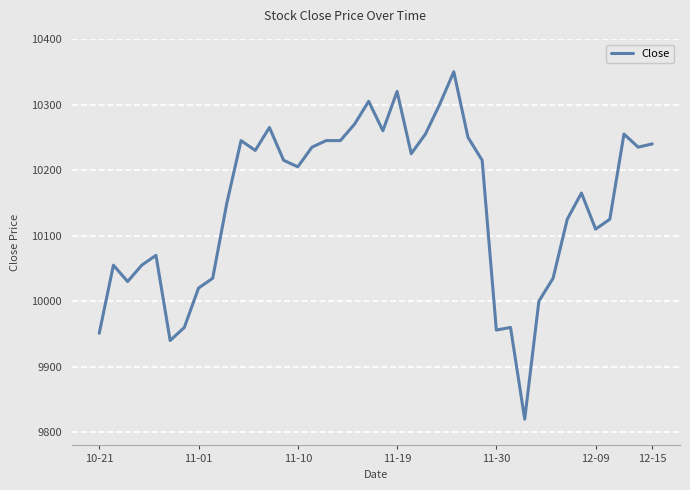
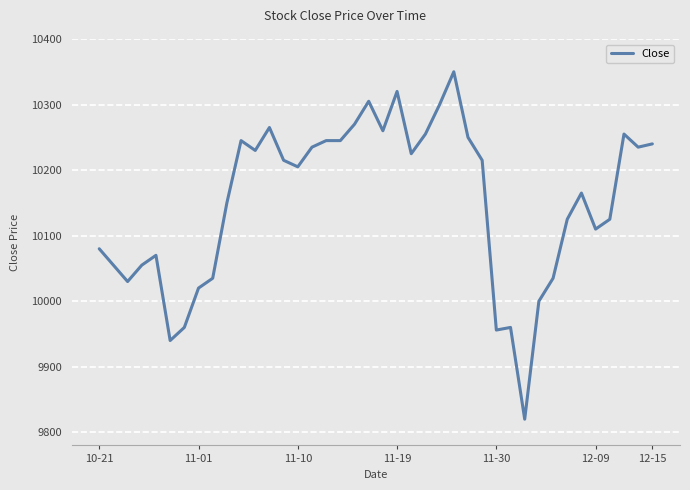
  {
-   "10-21": 9950,
+   "10-21": 10080,
    "11-01": 10020,
    "11-10": 10210,
    "11-19": 10320,
    "11-30": 9960,
    "12-09": 10110,
    "12-15": 10240
  }
